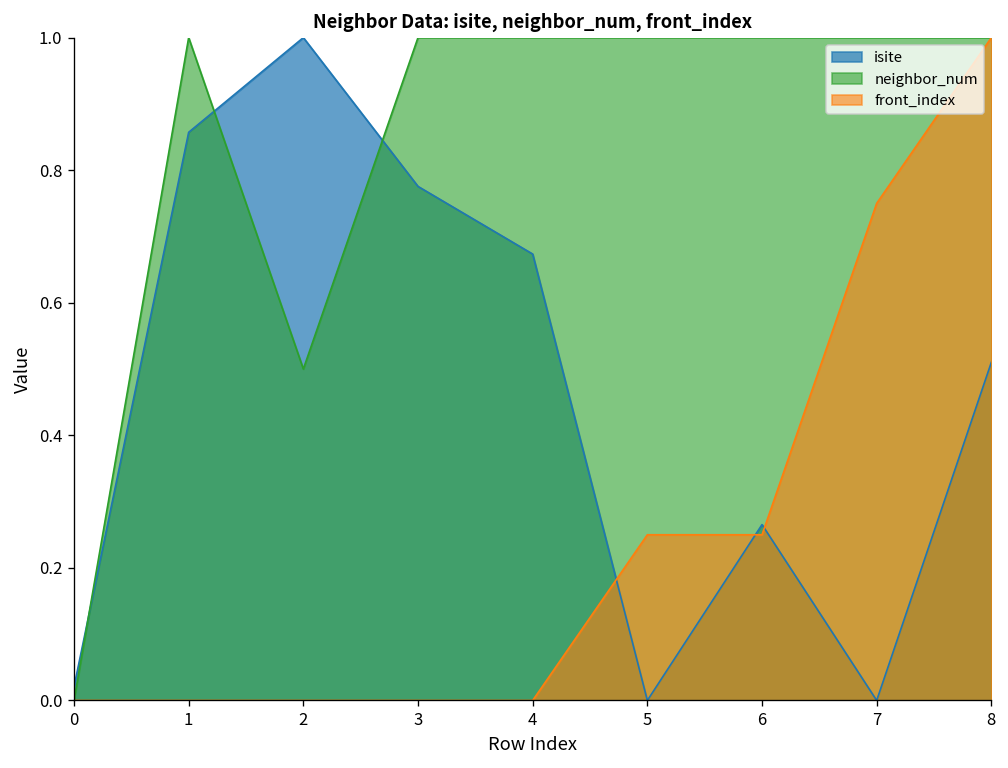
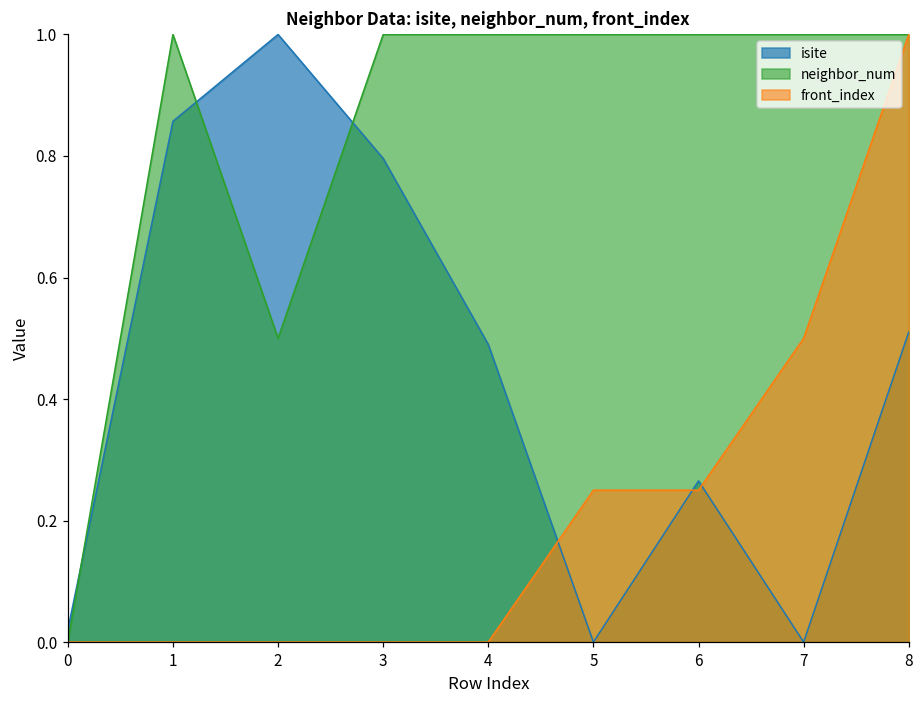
  {
    "isite": {
      "0": 0.02,
      "1": 0.86,
      "2": 1.00,
-     "3": 0.78,
-     "4": 0.67,
+     "3": 0.80,
+     "4": 0.49,
      "5": 0.00,
      "6": 0.27,
      "7": 0.00,
      "8": 0.51
    },
    "neighbor_num": {
      "1": 1.00,
      "2": 0.50,
      "3": 1.00,
      "4": 1.00,
      "5": 1.00,
      "6": 1.00,
      "7": 1.00
    },
    "front_index": {
      "1": 0.00,
      "2": 0.00,
      "3": 0.00,
      "4": 0.00,
      "5": 0.25,
      "6": 0.25,
-     "7": 0.75
+     "7": 0.50
    }
  }
